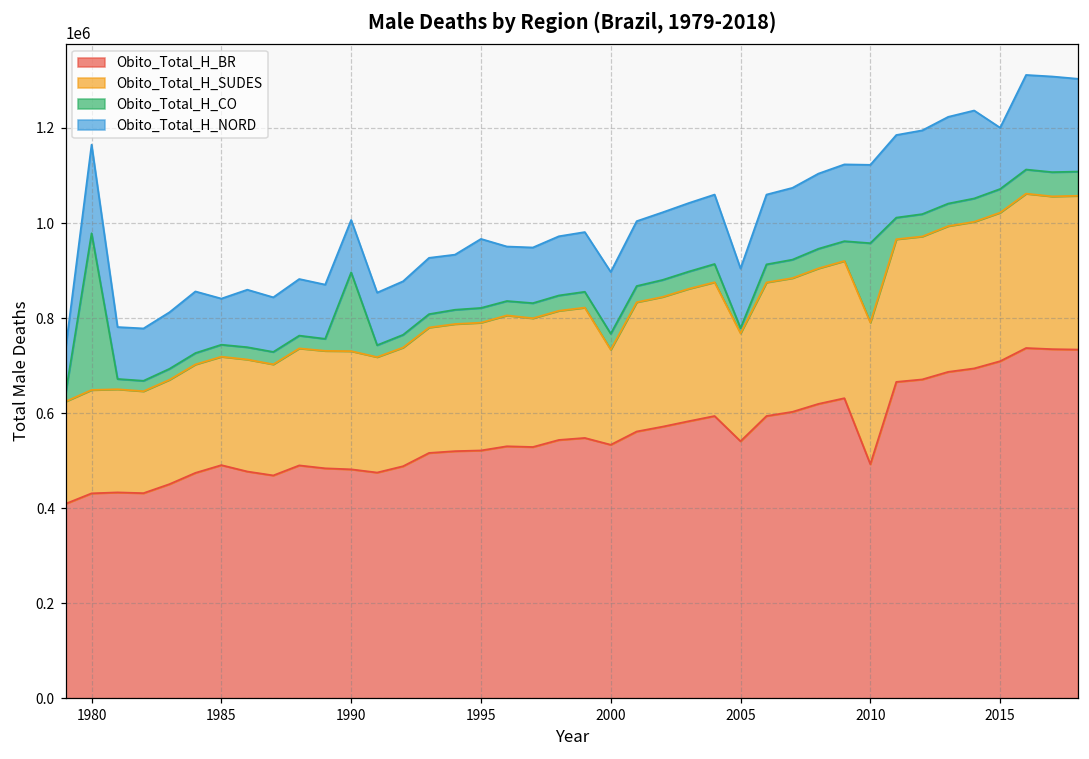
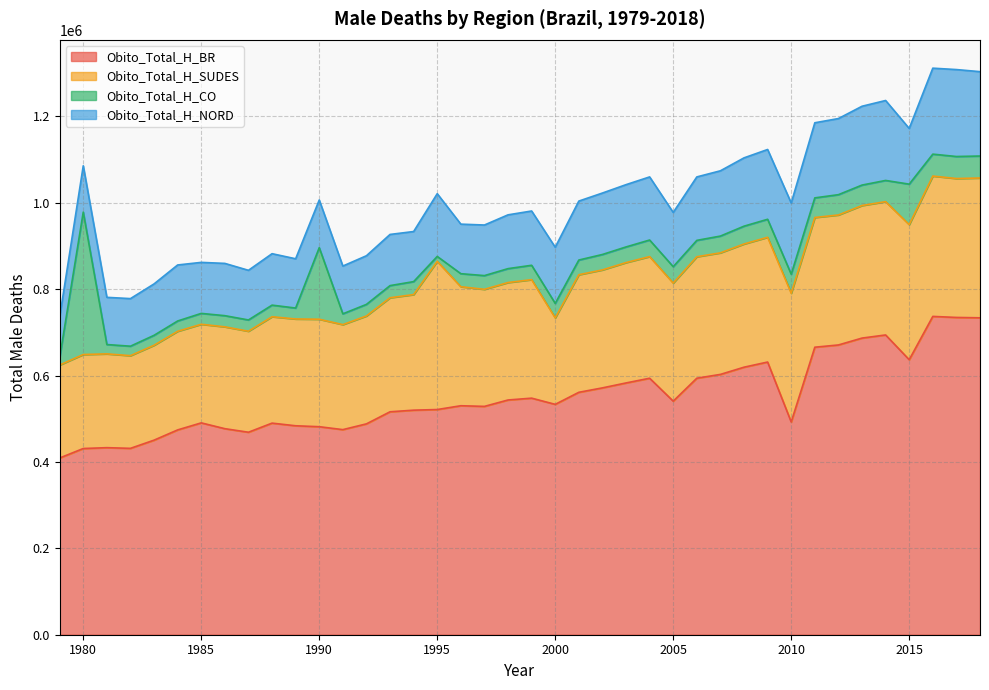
  {
    "Obito_Total_H_BR": {
      "1980": 430000,
      "1985": 490000,
      "1990": 480000,
      "1995": 520000,
      "2000": 530000,
      "2005": 540000,
      "2010": 490000,
-     "2015": 710000
+     "2015": 640000
    },
    "Obito_Total_H_SUDES": {
      "1980": 220000,
      "1985": 230000,
      "1990": 250000,
-     "1995": 270000,
+     "1995": 340000,
      "2000": 200000,
-     "2005": 230000,
+     "2005": 270000,
      "2010": 300000,
      "2015": 310000
    },
    "Obito_Total_H_CO": {
      "1980": 330000,
      "1985": 30000,
      "1990": 170000,
-     "1995": 30000,
+     "1995": 10000,
      "2000": 30000,
-     "2005": 10000,
-     "2010": 170000,
-     "2015": 50000
+     "2005": 40000,
+     "2010": 40000,
+     "2015": 90000
    },
    "Obito_Total_H_NORD": {
-     "1980": 190000,
-     "1985": 100000,
+     "1980": 110000,
+     "1985": 120000,
      "1990": 110000,
      "1995": 150000,
      "2000": 130000,
      "2005": 130000,
      "2010": 160000,
      "2015": 130000
    }
  }
